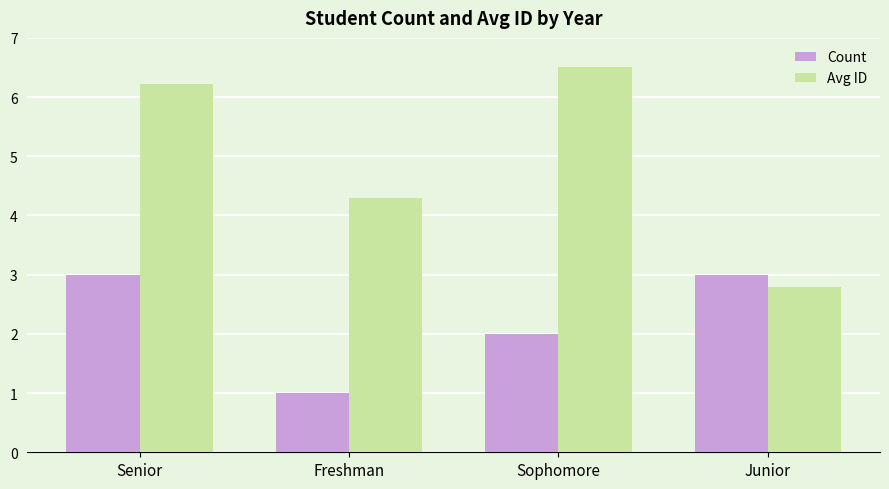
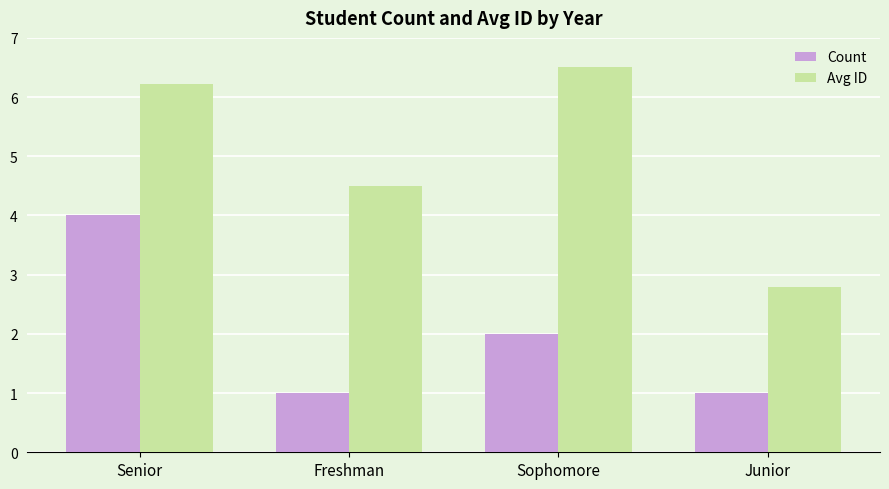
  {
    "Count": {
-     "Senior": 3,
+     "Senior": 4,
      "Freshman": 1,
      "Sophomore": 2,
-     "Junior": 3
+     "Junior": 1
    },
    "Avg ID": {
      "Senior": 6.2,
-     "Freshman": 4.3,
+     "Freshman": 4.5,
      "Sophomore": 6.5,
      "Junior": 2.8
    }
  }
